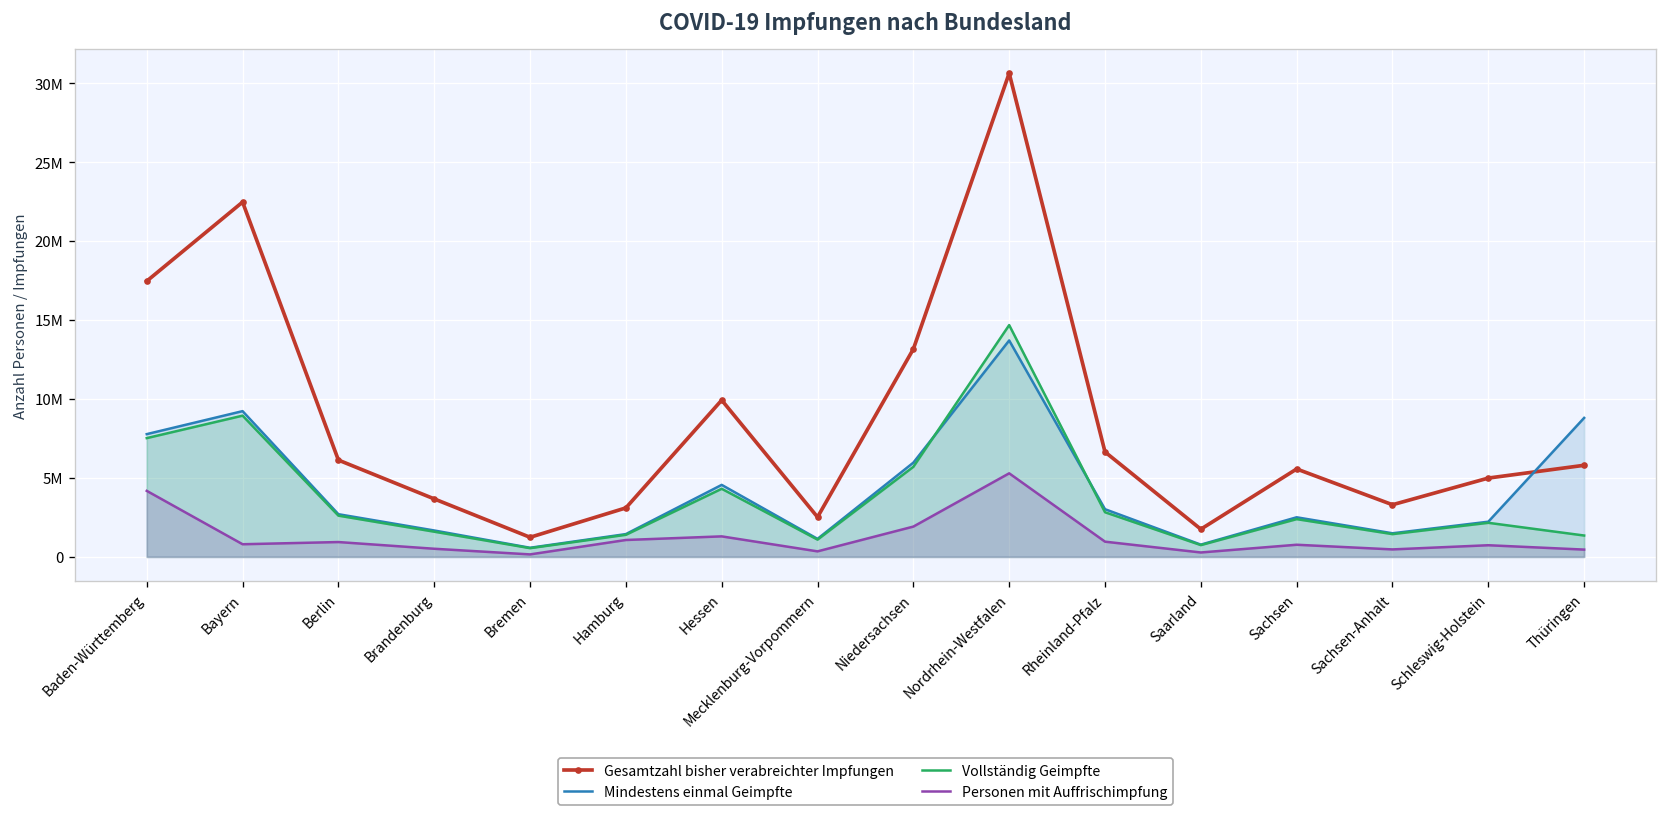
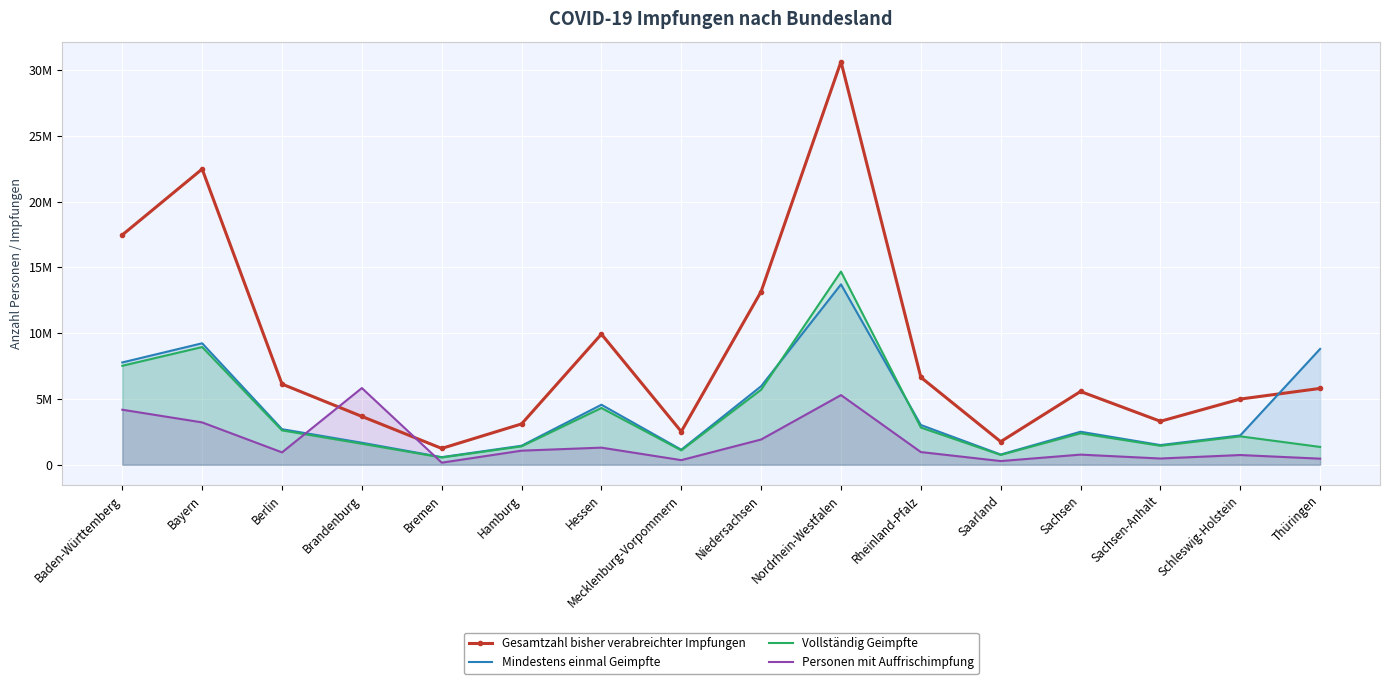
  {
    "Gesamtzahl bisher verabreichter Impfungen": {
      "Baden-Württemberg": 17500000,
      "Bayern": 22500000,
      "Berlin": 6100000,
      "Brandenburg": 3700000,
      "Bremen": 1200000,
      "Hamburg": 3100000,
      "Hessen": 9900000,
      "Mecklenburg-Vorpommern": 2500000,
      "Niedersachsen": 13200000,
      "Nordrhein-Westfalen": 30600000,
      "Rheinland-Pfalz": 6600000,
      "Saarland": 1800000,
      "Sachsen": 5600000,
      "Sachsen-Anhalt": 3300000,
      "Schleswig-Holstein": 5000000,
      "Thüringen": 5800000
    },
    "Mindestens einmal Geimpfte": {
      "Baden-Württemberg": 7800000,
      "Bayern": 9200000,
      "Hessen": 4600000,
      "Niedersachsen": 6000000,
      "Nordrhein-Westfalen": 13700000,
      "Rheinland-Pfalz": 3000000,
      "Thüringen": 8800000
    },
    "Vollständig Geimpfte": {
      "Baden-Württemberg": 7500000,
      "Bayern": 8900000,
      "Hessen": 4300000,
      "Niedersachsen": 5700000,
      "Nordrhein-Westfalen": 14700000,
      "Rheinland-Pfalz": 2800000,
      "Thüringen": 1400000
    },
    "Personen mit Auffrischimpfung": {
      "Baden-Württemberg": 4200000,
-     "Bayern": 800000,
+     "Bayern": 3200000,
      "Berlin": 900000,
-     "Brandenburg": 500000,
+     "Brandenburg": 5800000,
      "Bremen": 200000,
      "Hamburg": 1100000,
      "Hessen": 1300000,
      "Mecklenburg-Vorpommern": 300000,
      "Niedersachsen": 1900000,
      "Nordrhein-Westfalen": 5300000,
      "Rheinland-Pfalz": 1000000,
      "Saarland": 300000,
      "Sachsen": 800000,
      "Sachsen-Anhalt": 500000,
      "Schleswig-Holstein": 700000,
      "Thüringen": 500000
    }
  }
